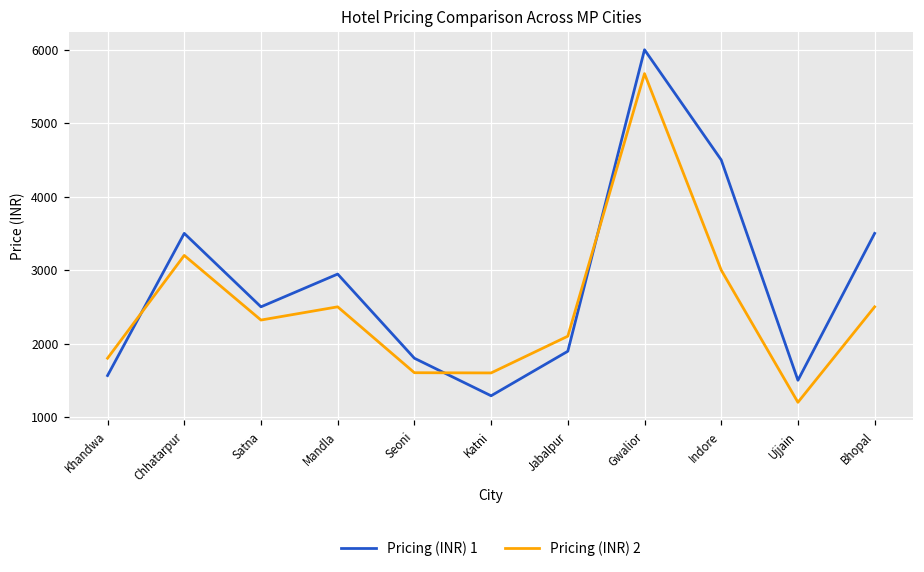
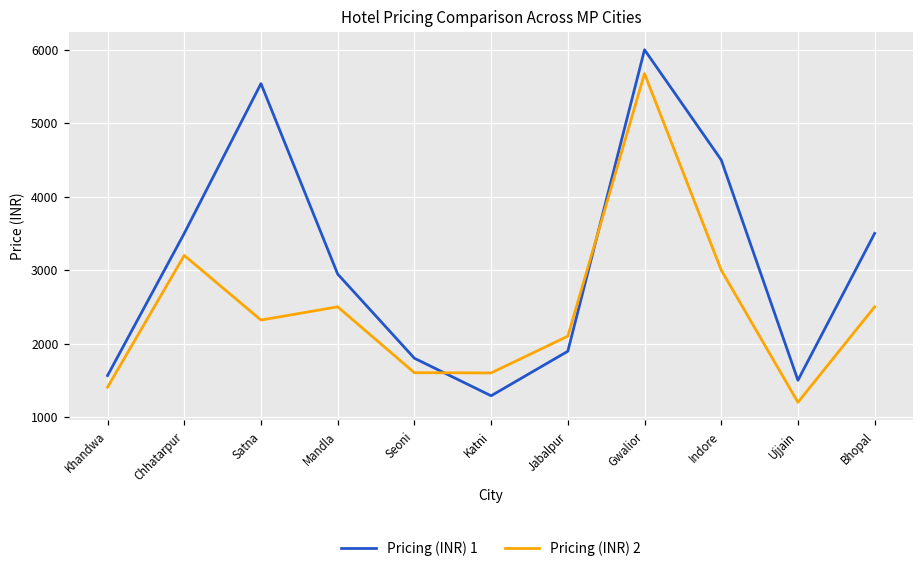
  {
    "Pricing (INR) 1": {
      "Khandwa": 1600,
      "Chhatarpur": 3500,
-     "Satna": 2500,
+     "Satna": 5500,
      "Mandla": 2900,
      "Seoni": 1800,
      "Katni": 1300,
      "Jabalpur": 1900,
      "Gwalior": 6000,
      "Indore": 4500,
      "Ujjain": 1500,
      "Bhopal": 3500
    },
    "Pricing (INR) 2": {
-     "Khandwa": 1800,
+     "Khandwa": 1400,
      "Chhatarpur": 3200,
      "Satna": 2300,
      "Mandla": 2500,
      "Seoni": 1600,
      "Katni": 1600,
      "Jabalpur": 2100,
      "Gwalior": 5700,
      "Indore": 3000,
      "Ujjain": 1200,
      "Bhopal": 2500
    }
  }
